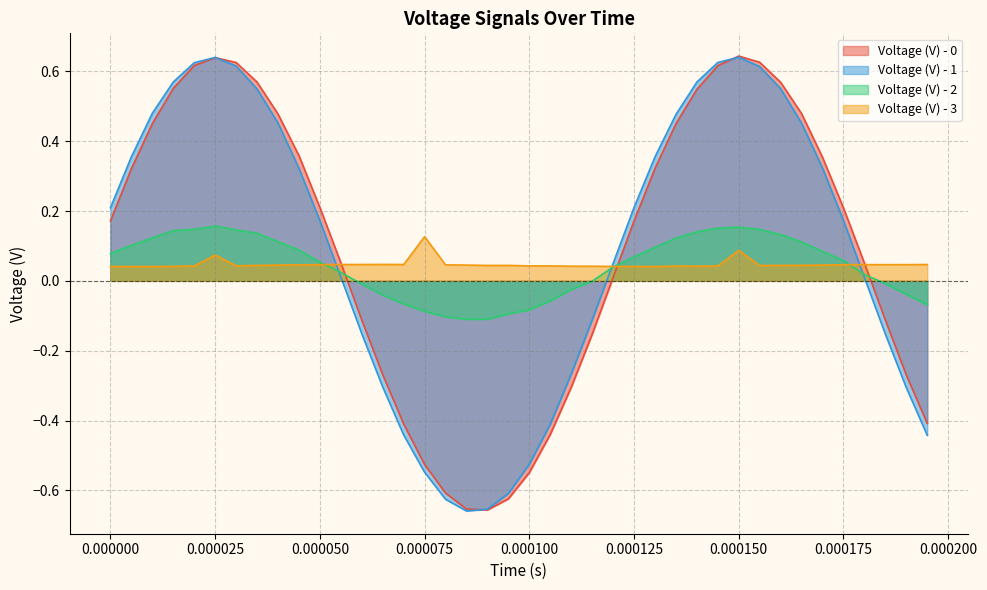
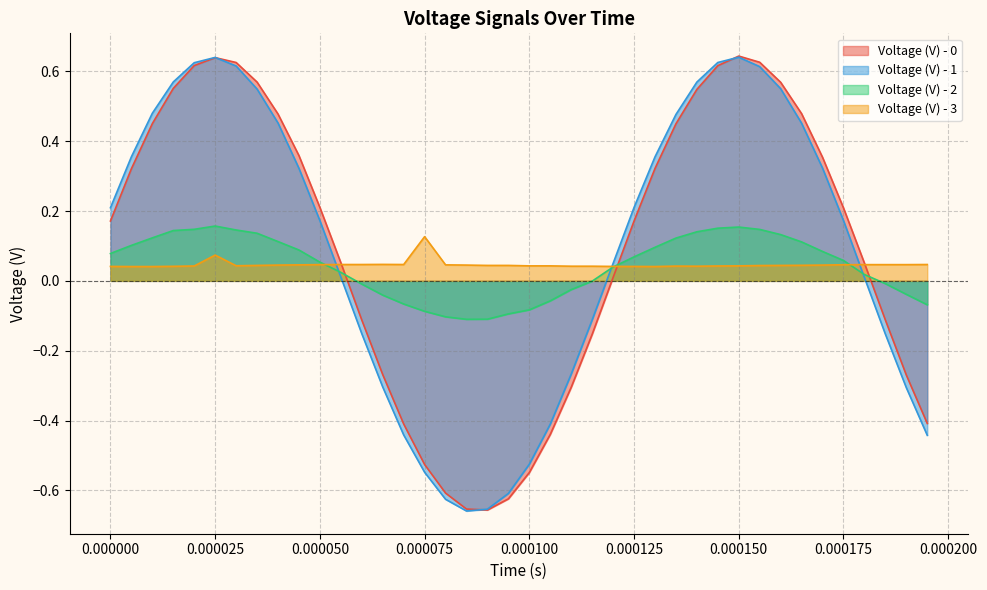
  {
    "Voltage (V) - 3": {
      "0.000000": 0.04,
      "0.000025": 0.07,
      "0.000075": 0.13,
      "0.000100": 0.04,
      "0.000125": 0.04,
-     "0.000150": 0.09,
+     "0.000150": 0.04,
      "0.000175": 0.05
    }
  }
